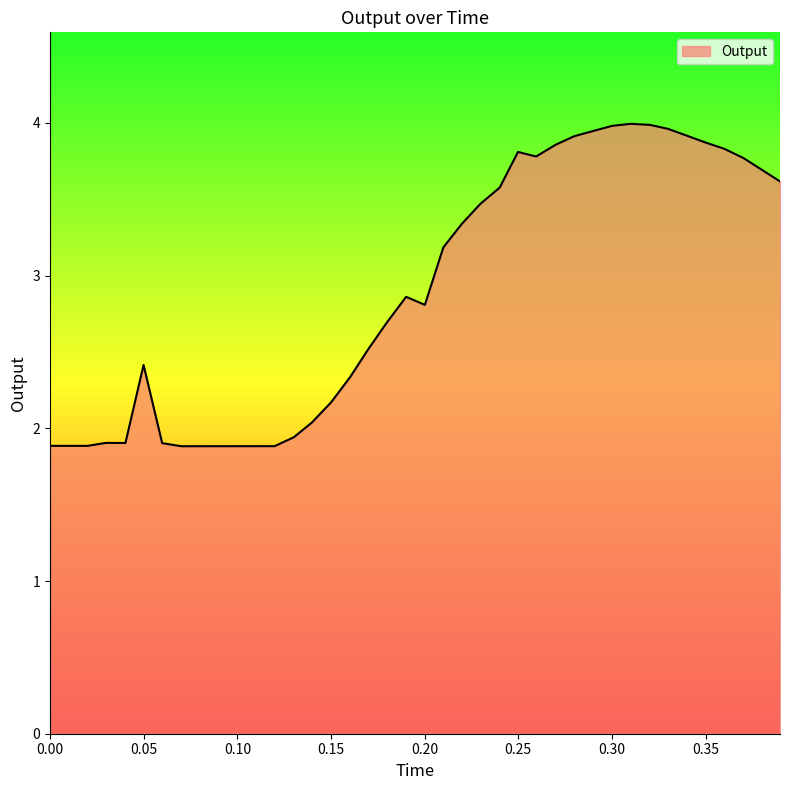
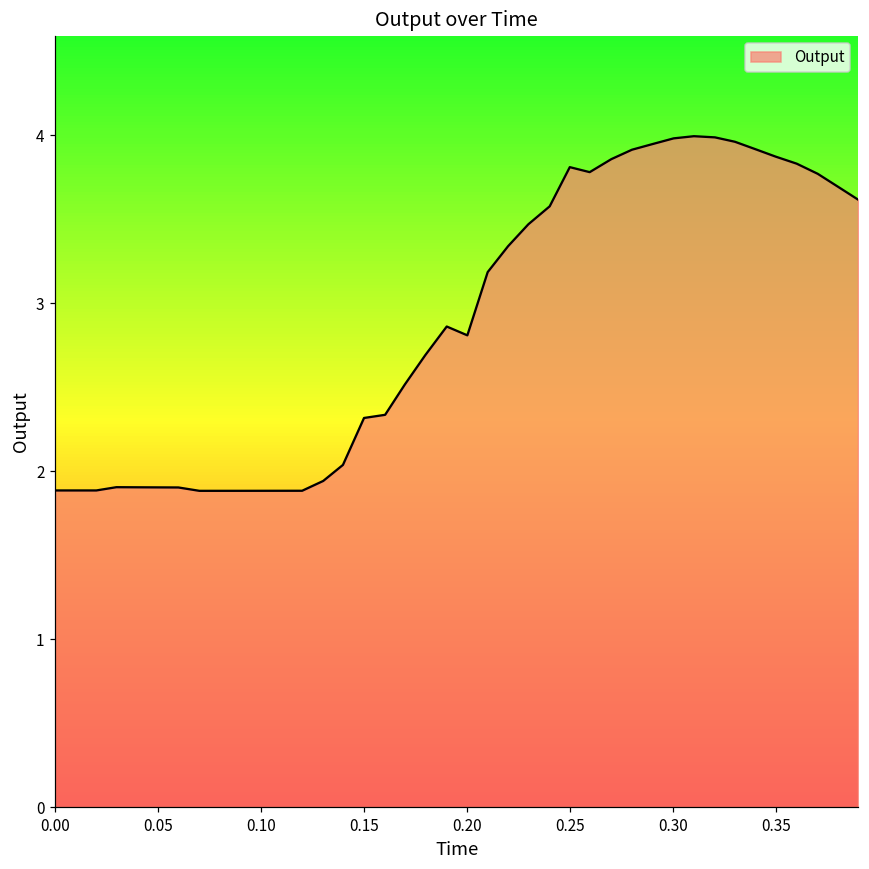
  {
    "0.00": 1.89,
-   "0.05": 2.41,
+   "0.05": 1.90,
    "0.10": 1.88,
-   "0.15": 2.17,
+   "0.15": 2.32,
    "0.20": 2.81,
    "0.25": 3.81
  }
